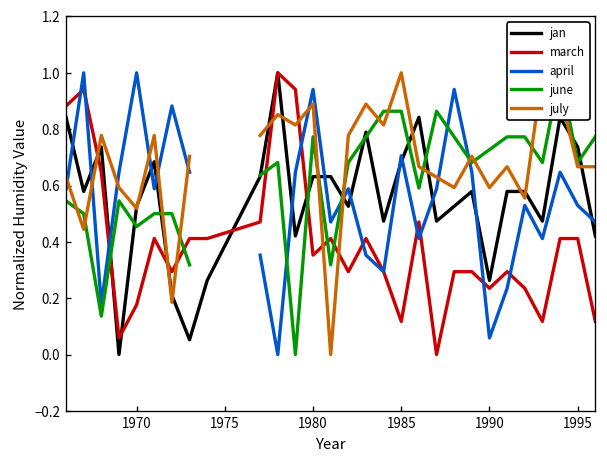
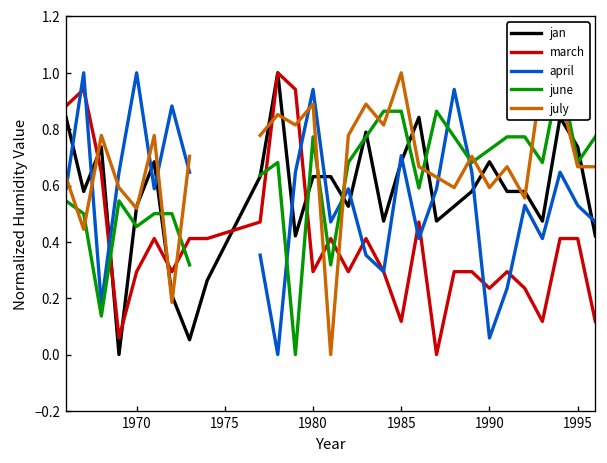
  {
    "jan": {
      "1980": 0.63,
      "1985": 0.68,
-     "1990": 0.26,
+     "1990": 0.68,
      "1995": 0.74
    },
    "march": {
-     "1970": 0.18,
-     "1980": 0.35,
+     "1970": 0.29,
+     "1980": 0.29,
      "1985": 0.12,
      "1990": 0.24,
      "1995": 0.41
    },
    "april": {
      "1970": 1.00,
      "1980": 0.94,
      "1985": 0.71,
      "1990": 0.06,
      "1995": 0.53
    },
    "june": {
      "1970": 0.45,
      "1980": 0.77,
      "1985": 0.86,
      "1990": 0.73,
      "1995": 0.68
    },
    "july": {
      "1980": 0.89,
      "1985": 1.00,
      "1990": 0.59,
      "1995": 0.67
    }
  }
